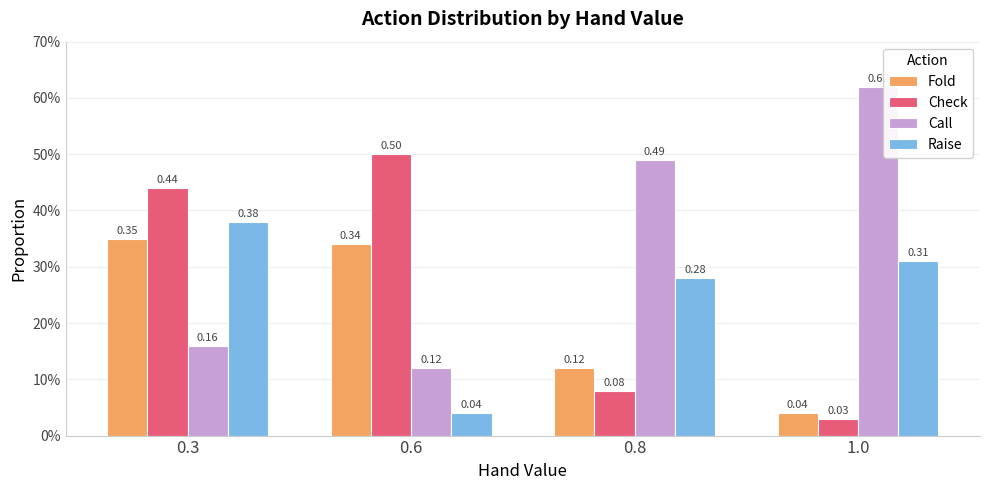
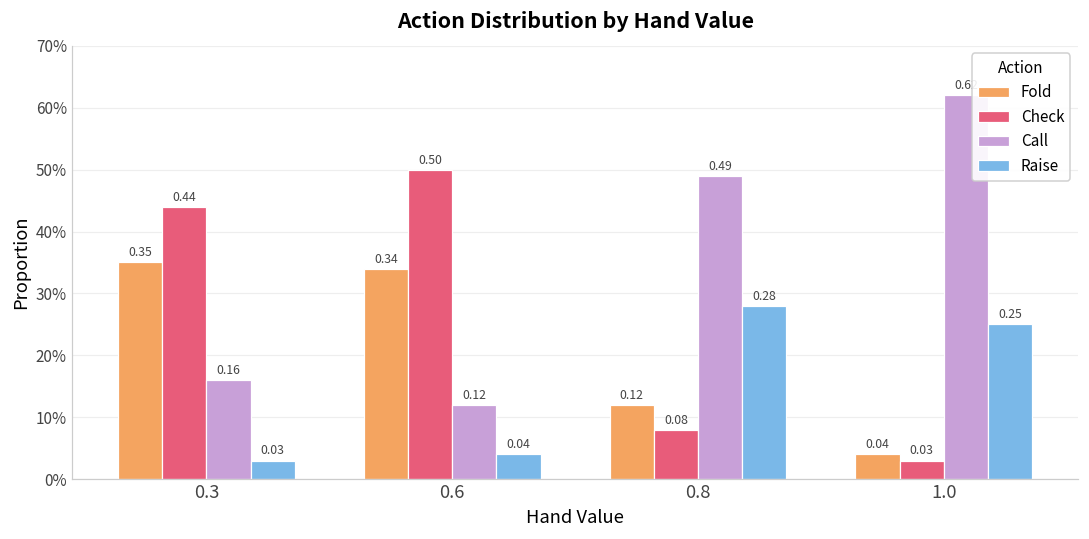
  {
    "Fold": {
      "0.3": 0.35,
      "0.6": 0.34,
      "0.8": 0.12,
      "1.0": 0.04
    },
    "Check": {
      "0.3": 0.44,
      "0.6": 0.50,
      "0.8": 0.08,
      "1.0": 0.03
    },
    "Call": {
      "0.3": 0.16,
      "0.6": 0.12,
      "0.8": 0.49
    },
    "Raise": {
-     "0.3": 0.38,
+     "0.3": 0.03,
      "0.6": 0.04,
      "0.8": 0.28,
-     "1.0": 0.31
+     "1.0": 0.25
    }
  }
